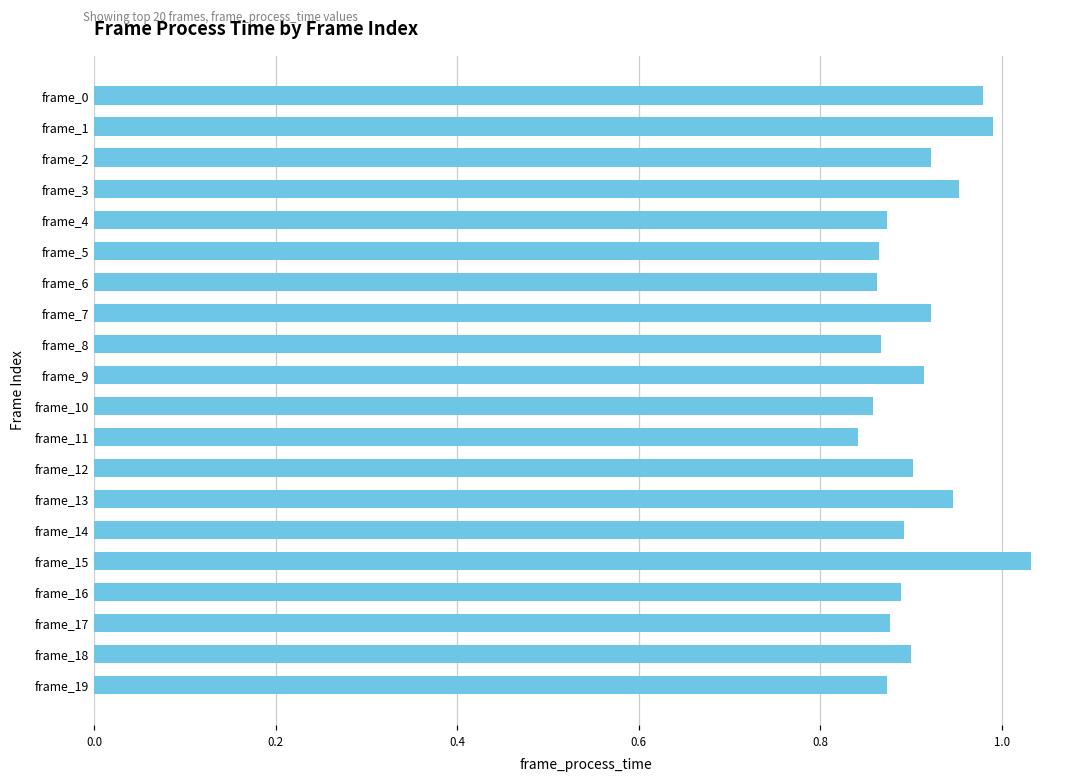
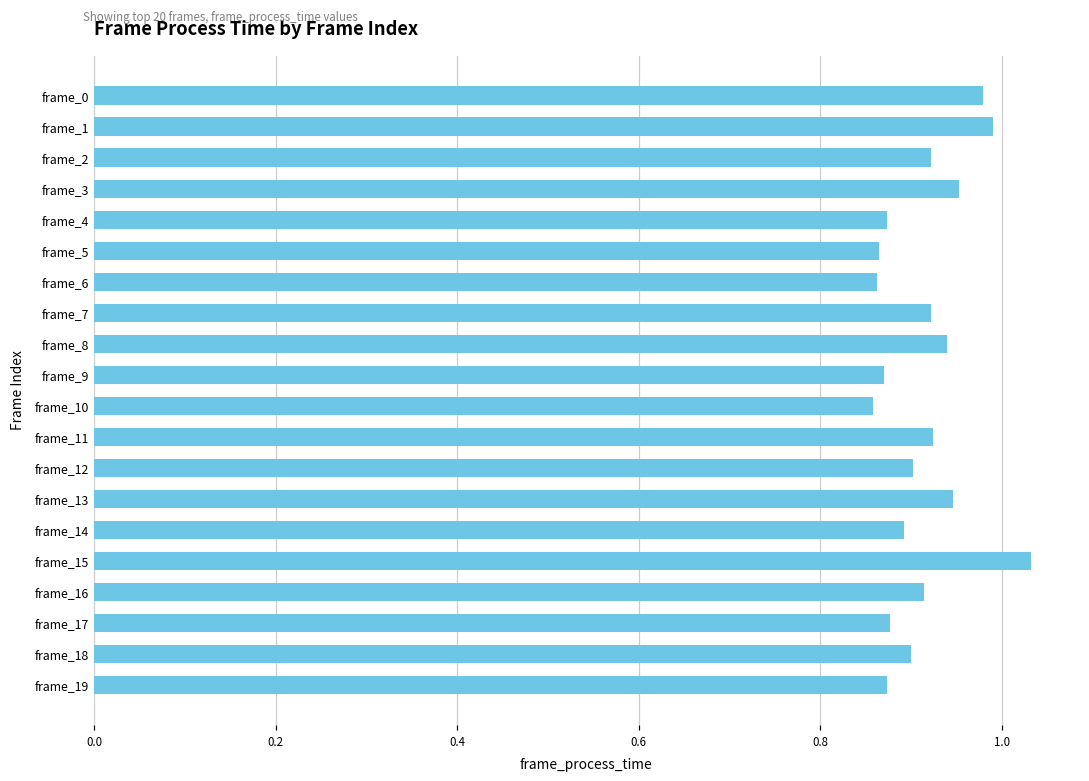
  {
    "frame_0": 0.98,
    "frame_1": 0.99,
    "frame_2": 0.92,
    "frame_3": 0.95,
    "frame_4": 0.87,
    "frame_5": 0.86,
    "frame_6": 0.86,
    "frame_7": 0.92,
-   "frame_8": 0.87,
-   "frame_9": 0.91,
+   "frame_8": 0.94,
+   "frame_9": 0.87,
    "frame_10": 0.86,
-   "frame_11": 0.84,
+   "frame_11": 0.92,
    "frame_12": 0.90,
    "frame_13": 0.95,
    "frame_14": 0.89,
    "frame_15": 1.03,
-   "frame_16": 0.89,
+   "frame_16": 0.91,
    "frame_17": 0.88,
    "frame_18": 0.90,
    "frame_19": 0.87
  }
